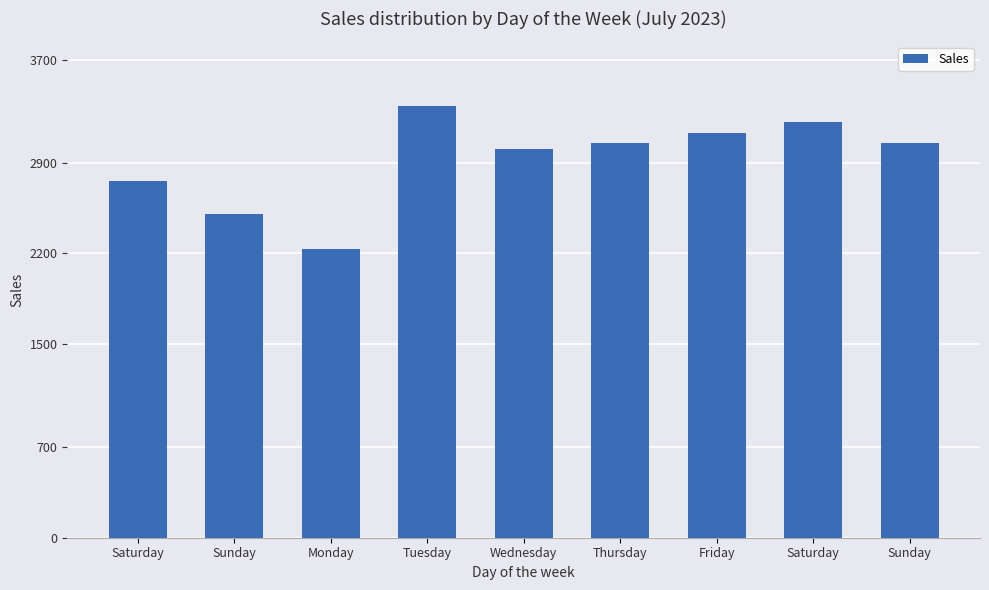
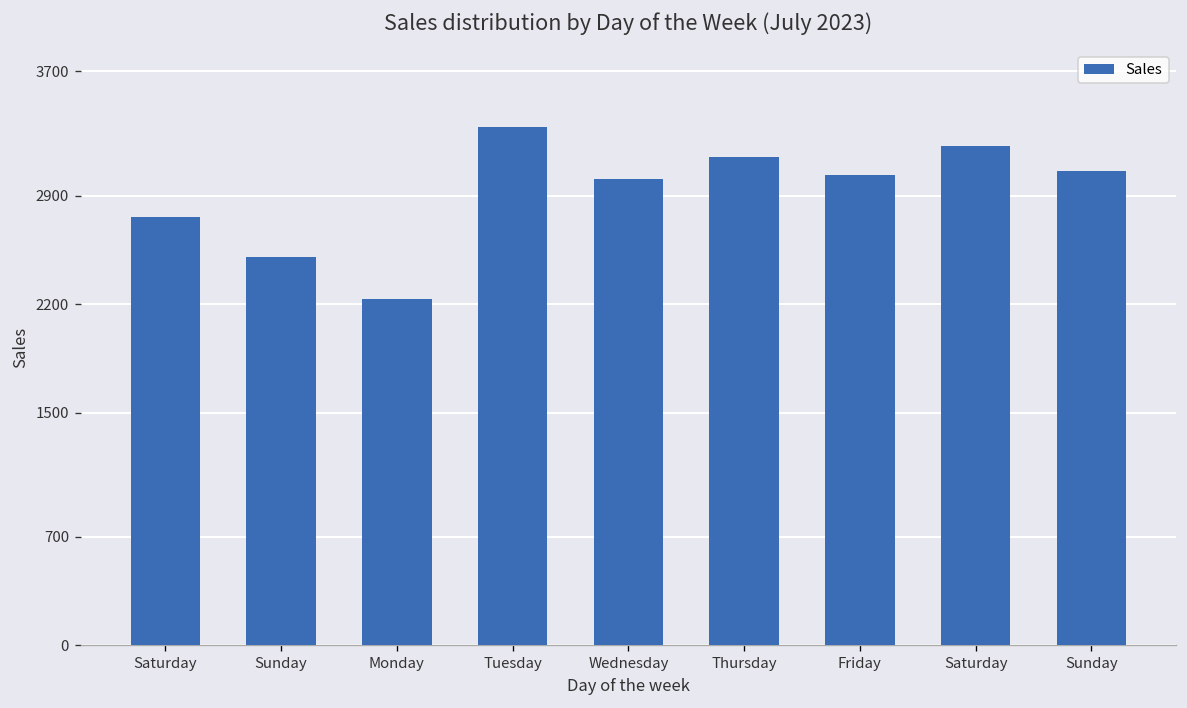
  {
    "Monday": 2240,
    "Tuesday": 3340,
    "Wednesday": 3010,
-   "Thursday": 3060,
-   "Friday": 3130
+   "Thursday": 3150,
+   "Friday": 3040
  }
